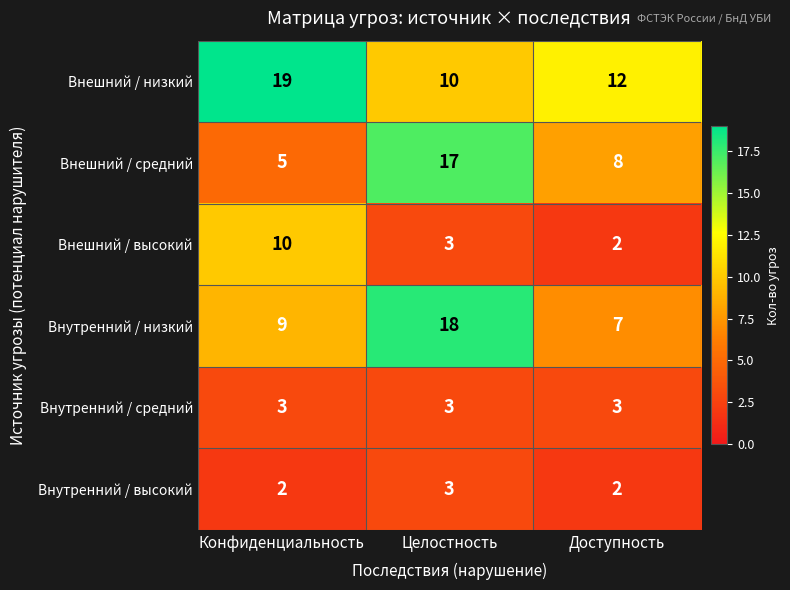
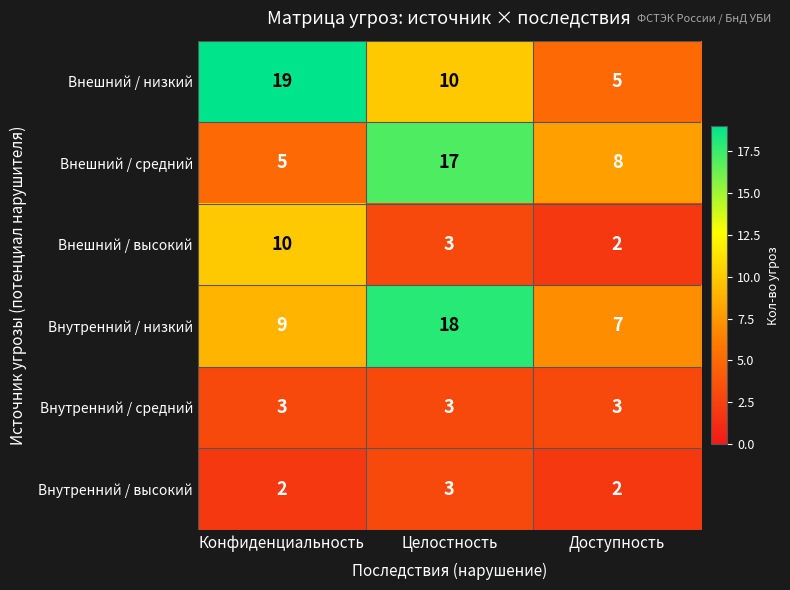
  {
    "Внешний / низкий": {
      "Конфиденциальность": 19,
      "Целостность": 10,
-     "Доступность": 12
+     "Доступность": 5
    },
    "Внешний / средний": {
      "Конфиденциальность": 5,
      "Целостность": 17,
      "Доступность": 8
    },
    "Внешний / высокий": {
      "Конфиденциальность": 10,
      "Целостность": 3,
      "Доступность": 2
    },
    "Внутренний / низкий": {
      "Конфиденциальность": 9,
      "Целостность": 18,
      "Доступность": 7
    },
    "Внутренний / средний": {
      "Конфиденциальность": 3,
      "Целостность": 3,
      "Доступность": 3
    },
    "Внутренний / высокий": {
      "Конфиденциальность": 2,
      "Целостность": 3,
      "Доступность": 2
    }
  }
